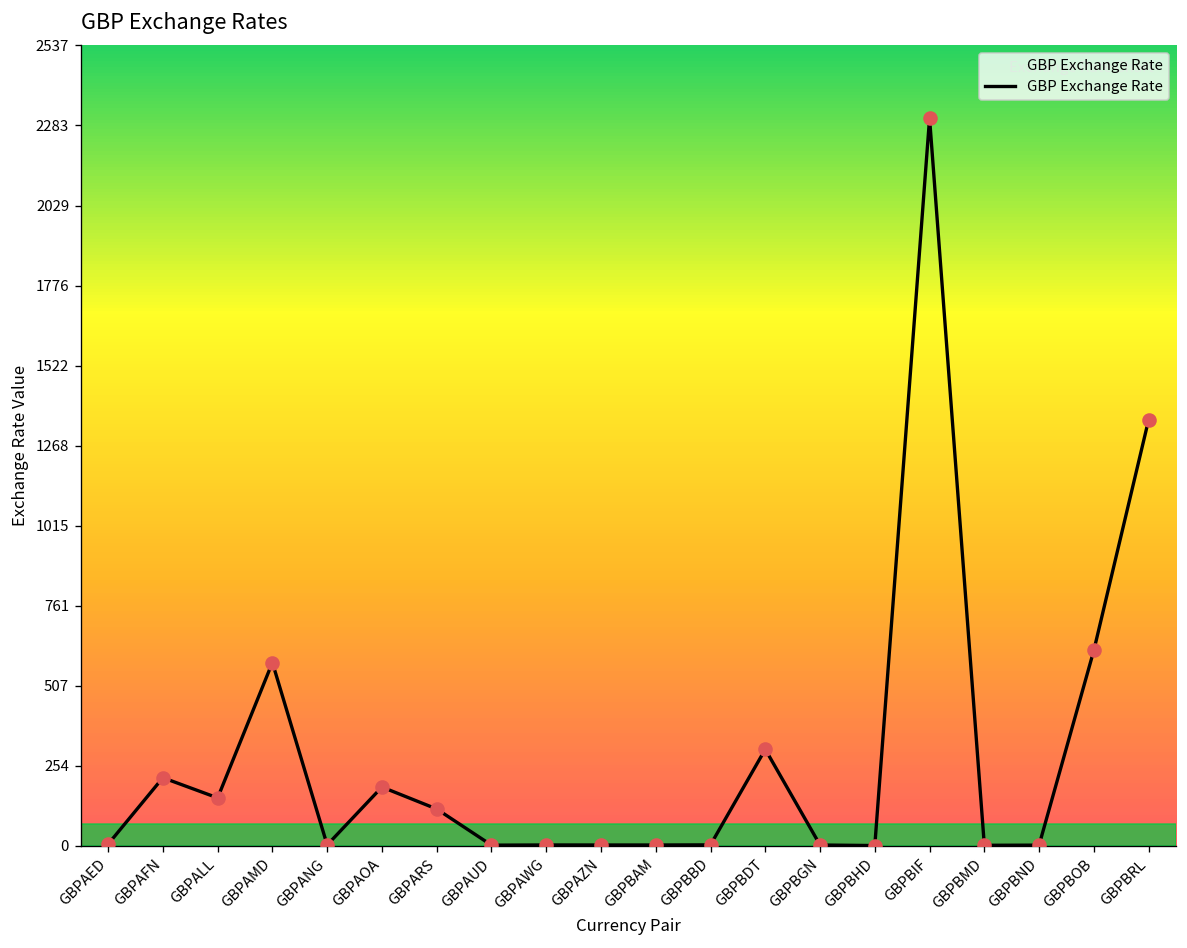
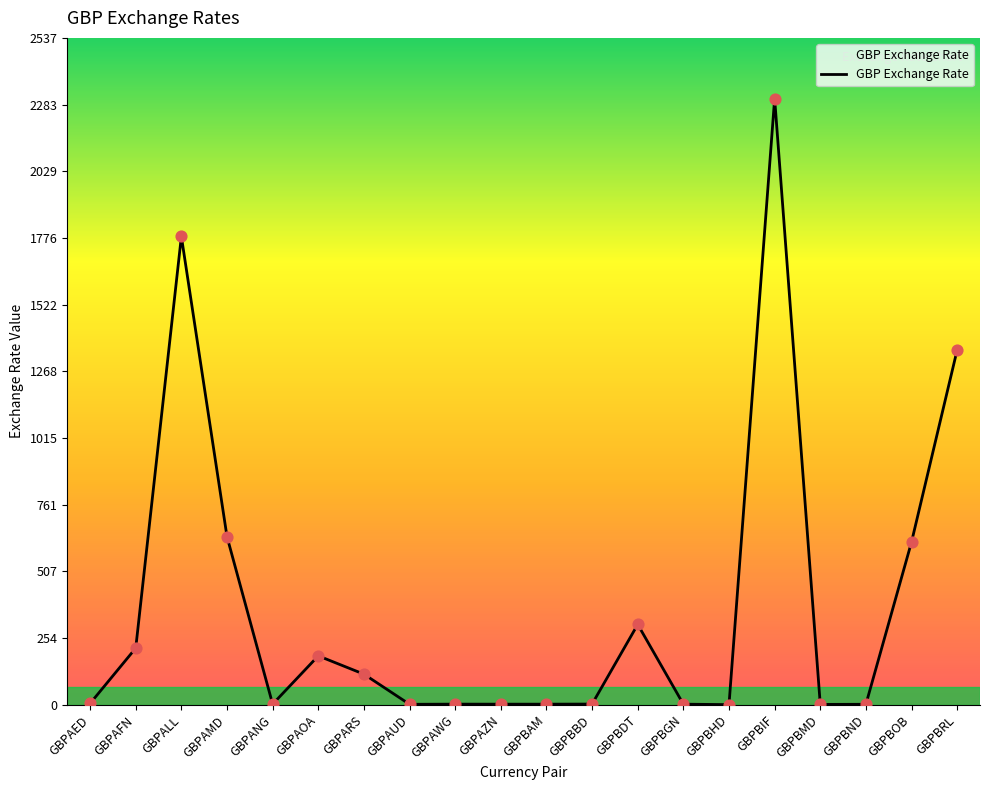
  {
    "GBPAFN": 220,
-   "GBPALL": 150,
-   "GBPAMD": 580,
+   "GBPALL": 1780,
+   "GBPAMD": 640,
    "GBPAOA": 190,
    "GBPARS": 120,
    "GBPBDT": 310,
    "GBPBIF": 2310,
    "GBPBOB": 620,
    "GBPBRL": 1350
  }
